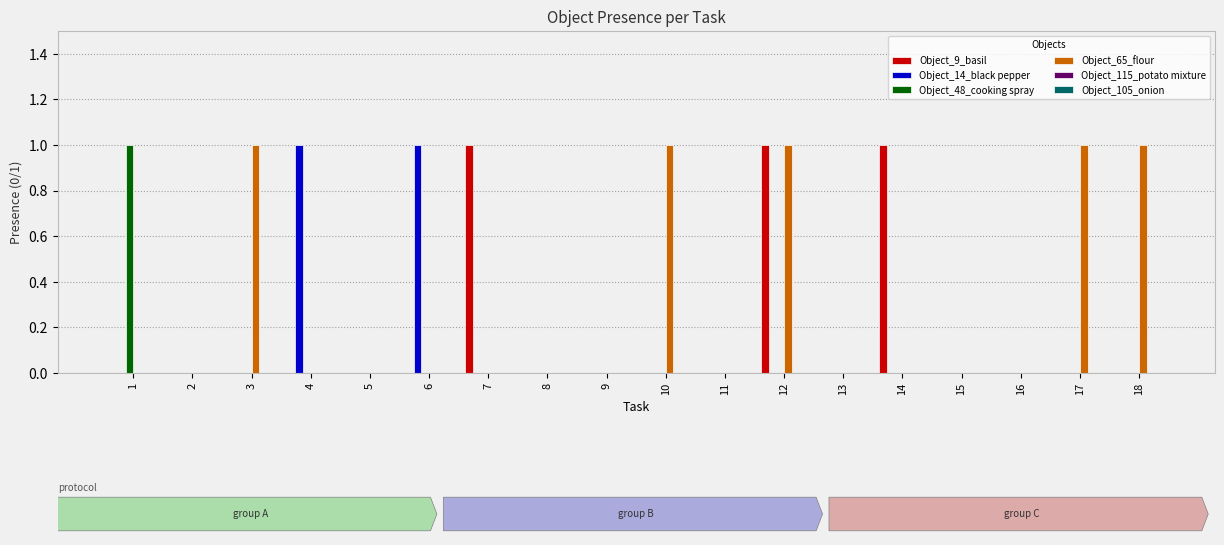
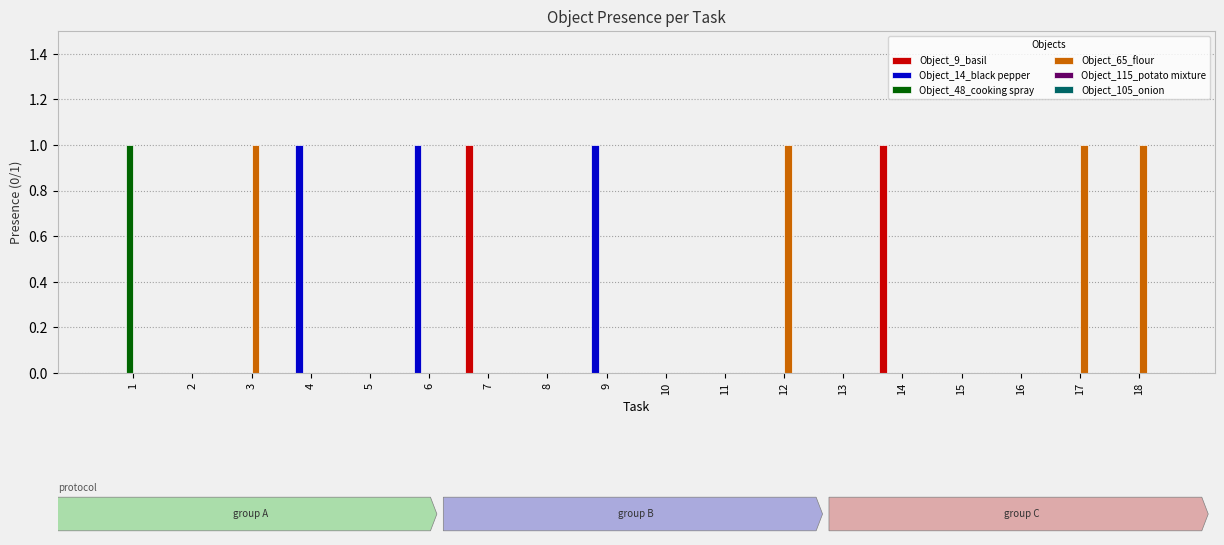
  {
    "Object_9_basil": {
      "1": 0,
      "2": 0,
      "3": 0,
      "4": 0,
      "5": 0,
      "6": 0,
      "7": 1,
      "8": 0,
      "9": 0,
      "10": 0,
      "11": 0,
-     "12": 1,
+     "12": 0,
      "13": 0,
      "14": 1,
      "15": 0,
      "16": 0,
      "17": 0,
      "18": 0
    },
    "Object_14_black pepper": {
      "1": 0,
      "2": 0,
      "3": 0,
      "4": 1,
      "5": 0,
      "6": 1,
      "7": 0,
      "8": 0,
-     "9": 0,
+     "9": 1,
      "10": 0,
      "11": 0,
      "12": 0,
      "13": 0,
      "14": 0,
      "15": 0,
      "16": 0,
      "17": 0,
      "18": 0
    },
    "Object_48_cooking spray": {
      "1": 1,
      "2": 0,
      "3": 0,
      "4": 0,
      "5": 0,
      "6": 0,
      "7": 0,
      "8": 0,
      "9": 0,
      "10": 0,
      "11": 0,
      "12": 0,
      "13": 0,
      "14": 0,
      "15": 0,
      "16": 0,
      "17": 0,
      "18": 0
    },
    "Object_65_flour": {
      "1": 0,
      "2": 0,
      "3": 1,
      "4": 0,
      "5": 0,
      "6": 0,
      "7": 0,
      "8": 0,
      "9": 0,
-     "10": 1,
+     "10": 0,
      "11": 0,
      "12": 1,
      "13": 0,
      "14": 0,
      "15": 0,
      "16": 0,
      "17": 1,
      "18": 1
    },
    "Object_115_potato mixture": {
      "1": 0,
      "2": 0,
      "3": 0,
      "4": 0,
      "5": 0,
      "6": 0,
      "7": 0,
      "8": 0,
      "9": 0,
      "10": 0,
      "11": 0,
      "12": 0,
      "13": 0,
      "14": 0,
      "15": 0,
      "16": 0,
      "17": 0,
      "18": 0
    },
    "Object_105_onion": {
      "1": 0,
      "2": 0,
      "3": 0,
      "4": 0,
      "5": 0,
      "6": 0,
      "7": 0,
      "8": 0,
      "9": 0,
      "10": 0,
      "11": 0,
      "12": 0,
      "13": 0,
      "14": 0,
      "15": 0,
      "16": 0,
      "17": 0,
      "18": 0
    }
  }
